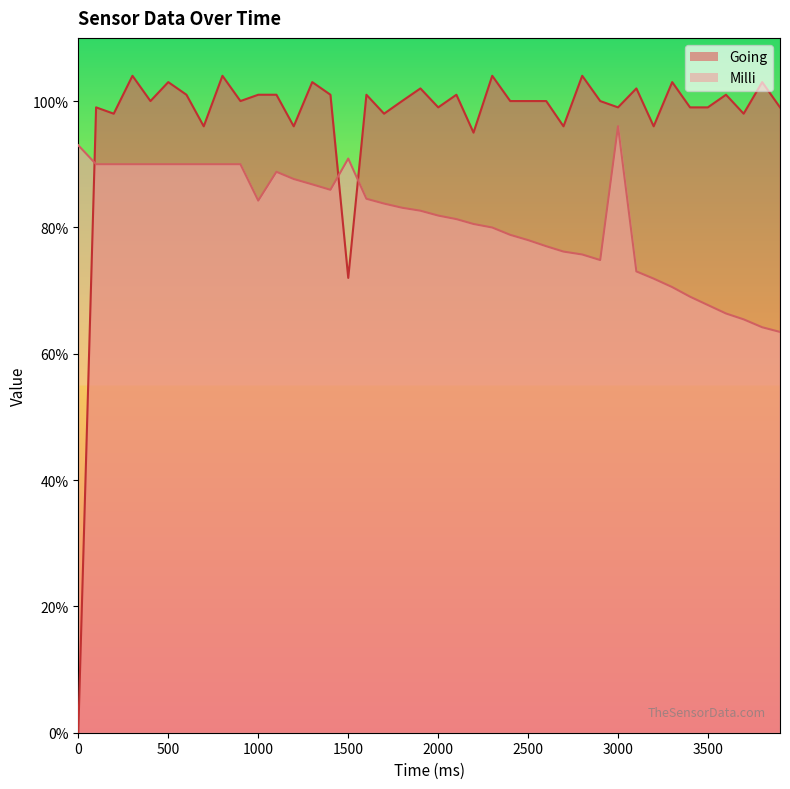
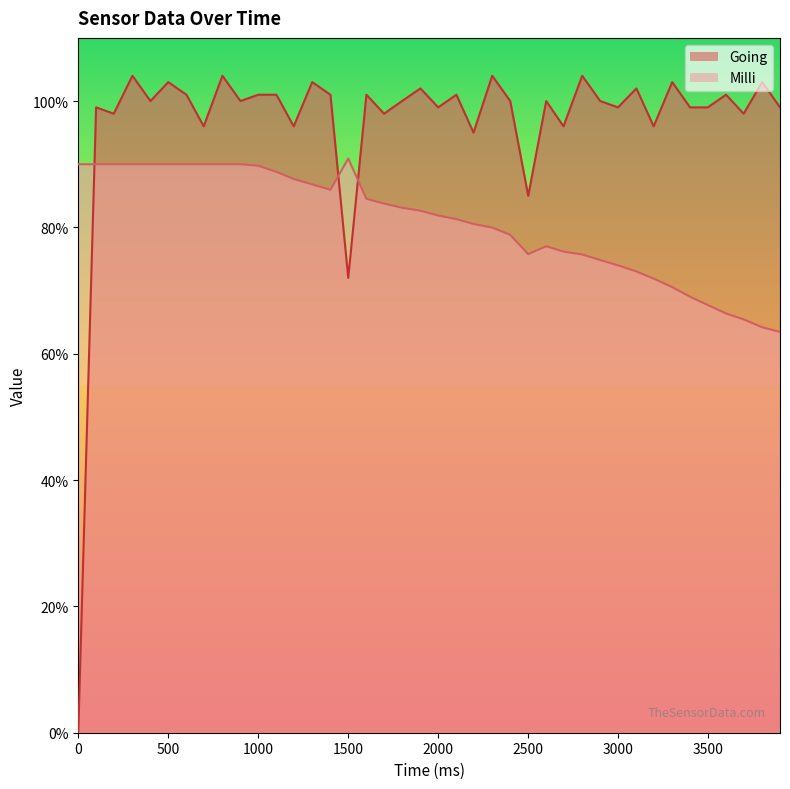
  {
    "Going": {
      "0": "0%",
      "500": "103%",
      "1000": "101%",
      "1500": "72%",
      "2000": "99%",
-     "2500": "100%",
+     "2500": "85%",
      "3000": "99%"
    },
    "Milli": {
-     "0": "93%",
+     "0": "90%",
      "500": "90%",
-     "1000": "84%",
+     "1000": "90%",
      "1500": "91%",
      "2000": "82%",
-     "2500": "78%",
-     "3000": "96%"
+     "2500": "76%",
+     "3000": "74%"
    }
  }
